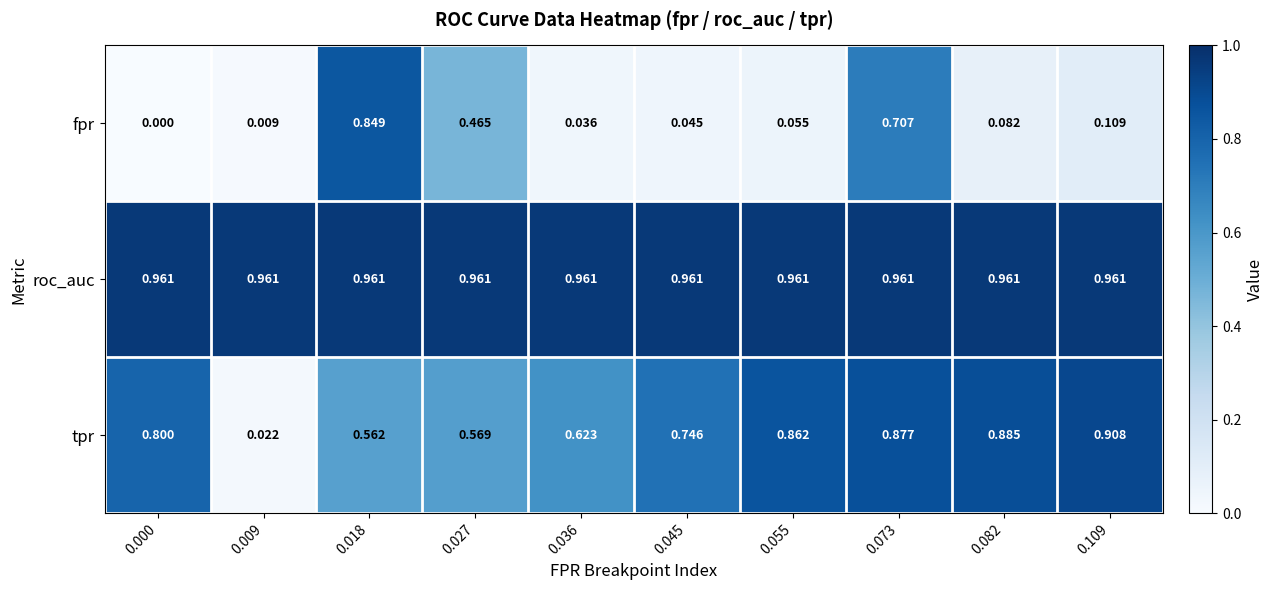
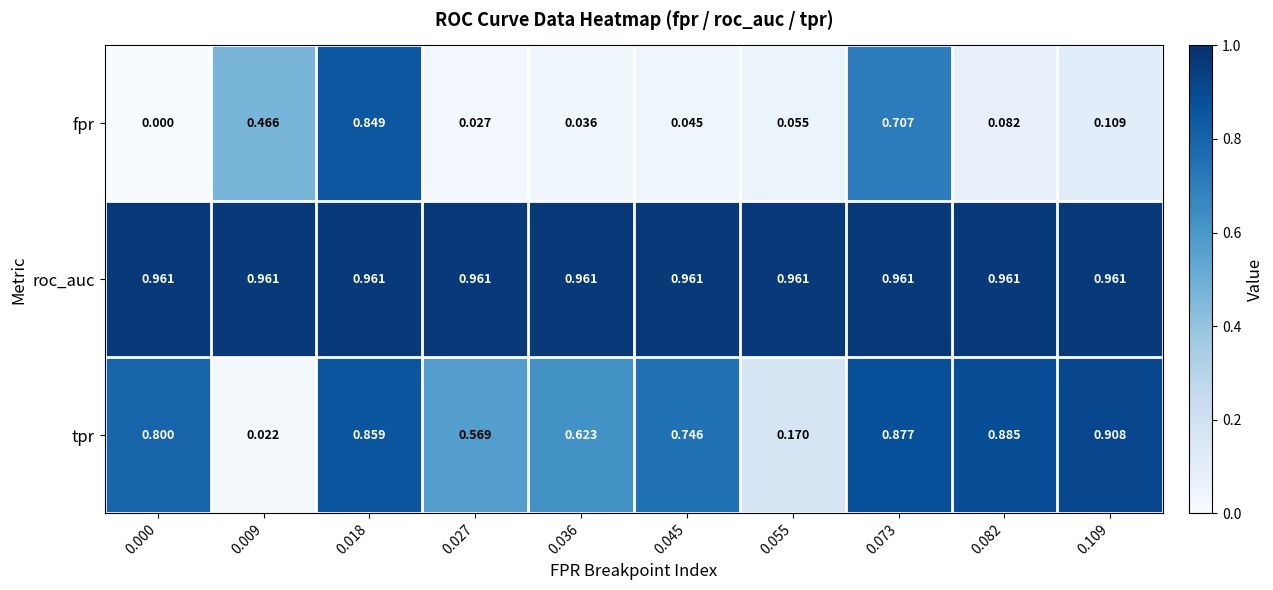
  {
    "fpr": {
      "0.000": 0.000,
-     "0.009": 0.009,
+     "0.009": 0.466,
      "0.018": 0.849,
-     "0.027": 0.465,
+     "0.027": 0.027,
      "0.036": 0.036,
      "0.045": 0.045,
      "0.055": 0.055,
      "0.073": 0.707,
      "0.082": 0.082,
      "0.109": 0.109
    },
    "roc_auc": {
      "0.000": 0.961,
      "0.009": 0.961,
      "0.018": 0.961,
      "0.027": 0.961,
      "0.036": 0.961,
      "0.045": 0.961,
      "0.055": 0.961,
      "0.073": 0.961,
      "0.082": 0.961,
      "0.109": 0.961
    },
    "tpr": {
      "0.000": 0.800,
      "0.009": 0.022,
-     "0.018": 0.562,
+     "0.018": 0.859,
      "0.027": 0.569,
      "0.036": 0.623,
      "0.045": 0.746,
-     "0.055": 0.862,
+     "0.055": 0.170,
      "0.073": 0.877,
      "0.082": 0.885,
      "0.109": 0.908
    }
  }
